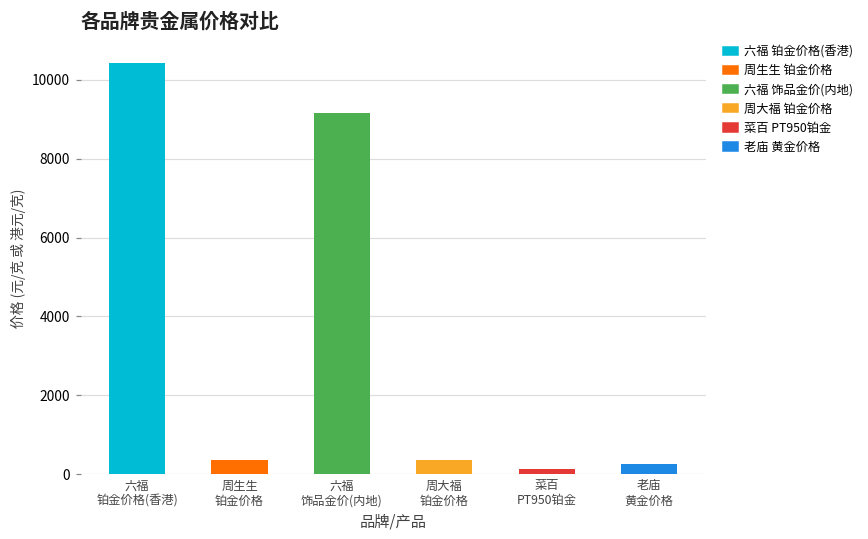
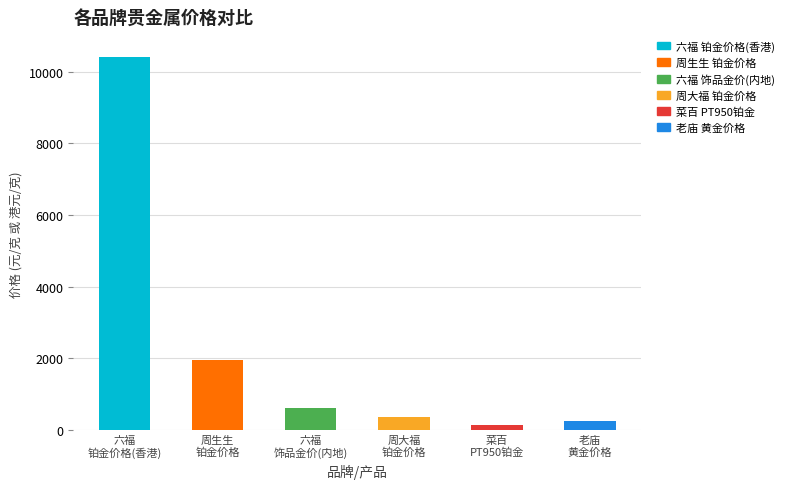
  {
    "六福 铂金价格(香港)": 10400,
-   "周生生 铂金价格": 400,
-   "六福 饰品金价(内地)": 9200,
+   "周生生 铂金价格": 2000,
+   "六福 饰品金价(内地)": 600,
    "周大福 铂金价格": 400,
    "菜百 PT950铂金": 100,
    "老庙 黄金价格": 300
  }
